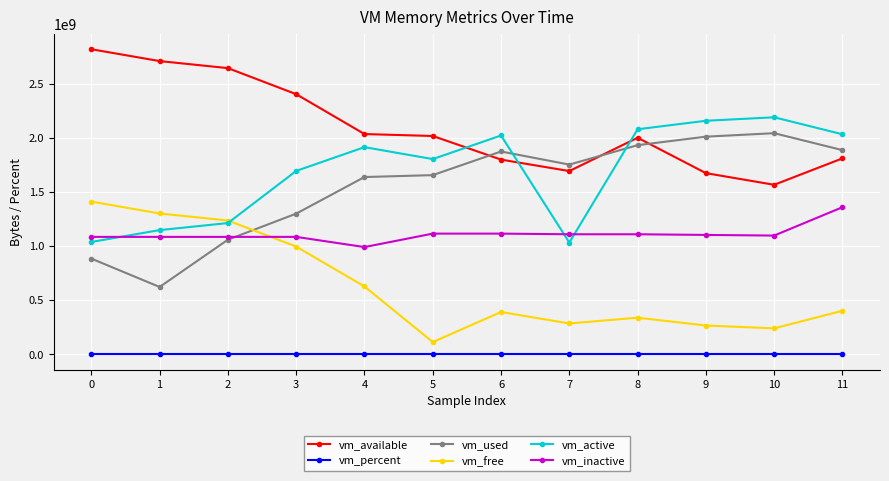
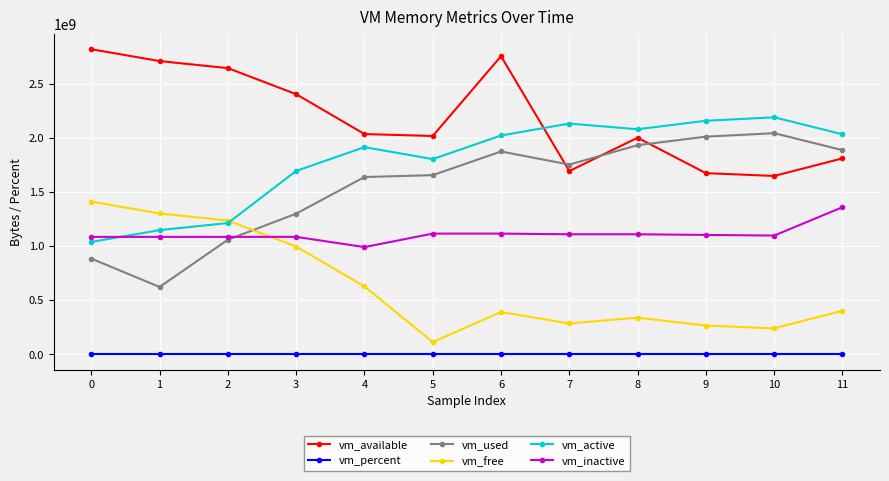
  {
    "vm_available": {
      "0": 2820000000,
      "1": 2710000000,
      "2": 2640000000,
      "3": 2400000000,
      "4": 2040000000,
      "5": 2020000000,
-     "6": 1800000000,
+     "6": 2750000000,
      "7": 1690000000,
      "8": 2000000000,
      "9": 1670000000,
-     "10": 1570000000,
+     "10": 1650000000,
      "11": 1810000000
    },
    "vm_percent": {
      "0": 0,
      "1": 0,
      "2": 0,
      "3": 0,
      "4": 0,
      "5": 0,
      "6": 0,
      "7": 0,
      "8": 0,
      "9": 0,
      "10": 0,
      "11": 0
    },
    "vm_used": {
      "0": 890000000,
      "1": 620000000,
      "2": 1060000000,
      "3": 1300000000,
      "4": 1640000000,
      "5": 1660000000,
      "6": 1870000000,
      "7": 1750000000,
      "8": 1930000000,
      "9": 2010000000,
      "10": 2040000000,
      "11": 1890000000
    },
    "vm_free": {
      "0": 1410000000,
      "1": 1300000000,
      "3": 1000000000,
      "4": 630000000,
      "5": 110000000,
      "6": 390000000,
      "7": 290000000,
      "8": 340000000,
      "9": 270000000,
      "10": 240000000,
      "11": 400000000
    },
    "vm_active": {
      "0": 1040000000,
      "1": 1150000000,
      "3": 1690000000,
      "4": 1910000000,
      "5": 1800000000,
      "6": 2020000000,
-     "7": 1030000000,
+     "7": 2130000000,
      "8": 2080000000,
      "9": 2160000000,
      "10": 2190000000,
      "11": 2030000000
    },
    "vm_inactive": {
      "0": 1090000000,
      "1": 1090000000,
      "2": 1090000000,
      "3": 1090000000,
      "4": 990000000,
      "5": 1120000000,
      "6": 1120000000,
      "7": 1110000000,
      "8": 1110000000,
      "9": 1100000000,
      "10": 1100000000,
      "11": 1360000000
    }
  }
